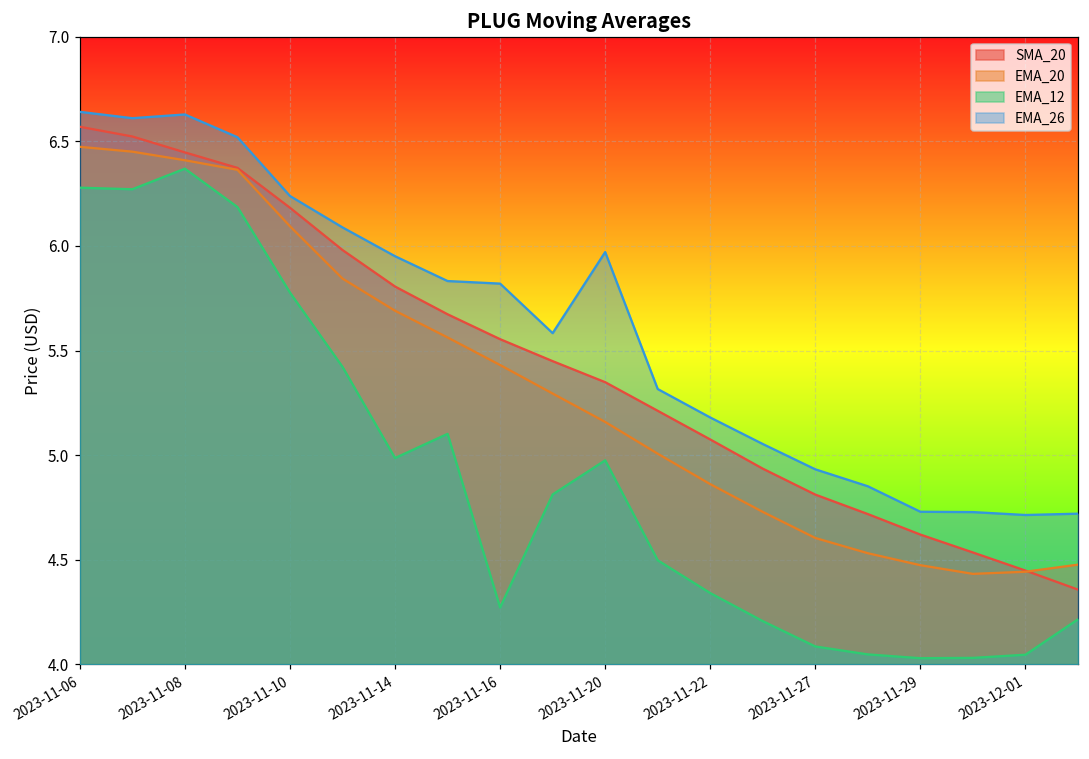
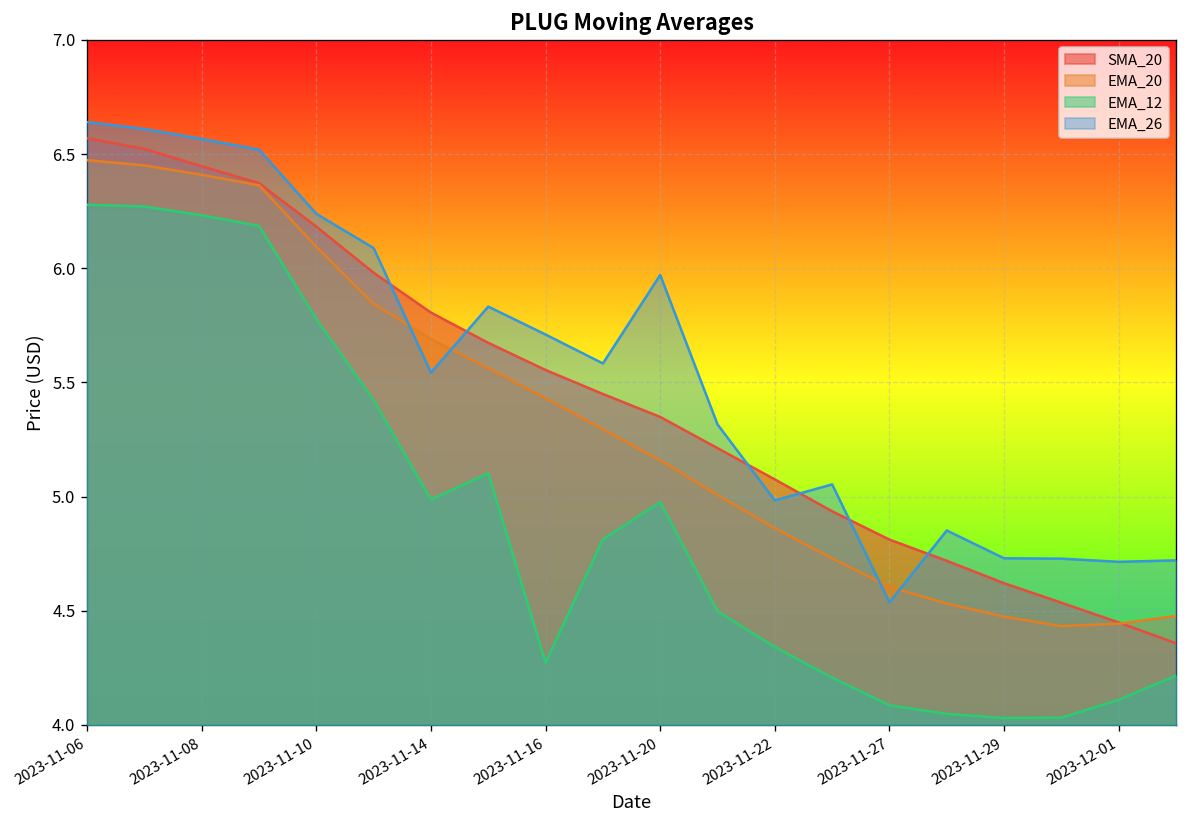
  {
    "EMA_12": {
      "2023-11-06": 6.28,
-     "2023-11-08": 6.37,
+     "2023-11-08": 6.23,
      "2023-11-10": 5.78,
      "2023-11-14": 4.99,
      "2023-11-16": 4.27,
      "2023-11-20": 4.98,
      "2023-11-22": 4.34,
      "2023-11-27": 4.09,
      "2023-11-29": 4.03,
-     "2023-12-01": 4.05
+     "2023-12-01": 4.11
    },
    "EMA_26": {
      "2023-11-06": 6.64,
-     "2023-11-08": 6.63,
+     "2023-11-08": 6.57,
      "2023-11-10": 6.24,
-     "2023-11-14": 5.95,
-     "2023-11-16": 5.82,
+     "2023-11-14": 5.54,
+     "2023-11-16": 5.71,
      "2023-11-20": 5.97,
-     "2023-11-22": 5.18,
-     "2023-11-27": 4.93,
+     "2023-11-22": 4.98,
+     "2023-11-27": 4.54,
      "2023-11-29": 4.73,
      "2023-12-01": 4.71
    }
  }
